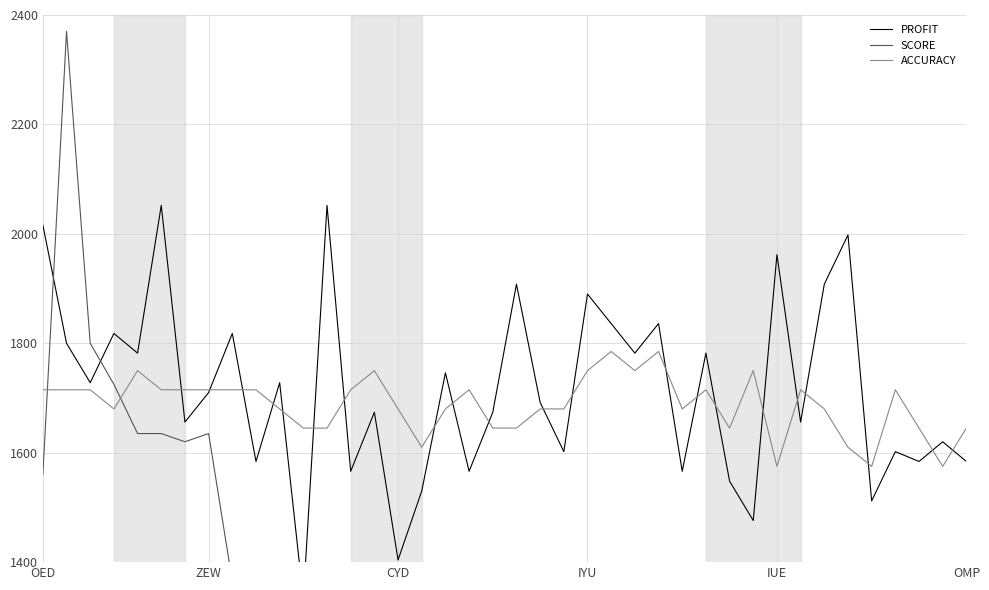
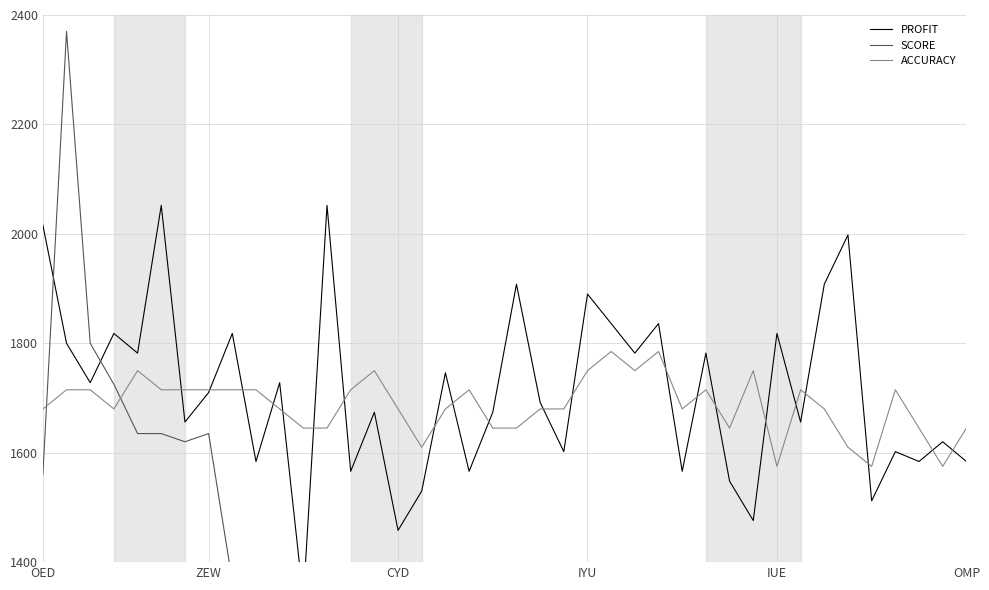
  {
    "PROFIT": {
      "OED": 2020,
      "ZEW": 1710,
-     "CYD": 1400,
+     "CYD": 1460,
      "IYU": 1890,
-     "IUE": 1960,
+     "IUE": 1820,
      "OMP": 1580
    },
    "SCORE": {
      "OED": 1560,
      "ZEW": 1640
    },
    "ACCURACY": {
-     "OED": 1720,
+     "OED": 1680,
      "ZEW": 1720,
      "CYD": 1680,
      "IYU": 1750,
      "IUE": 1580,
      "OMP": 1650
    }
  }
